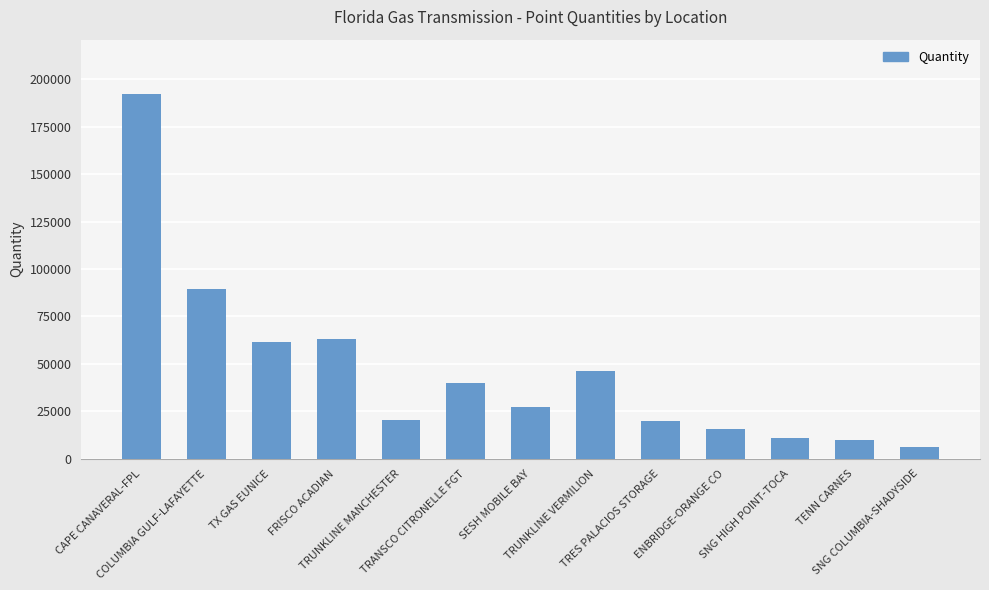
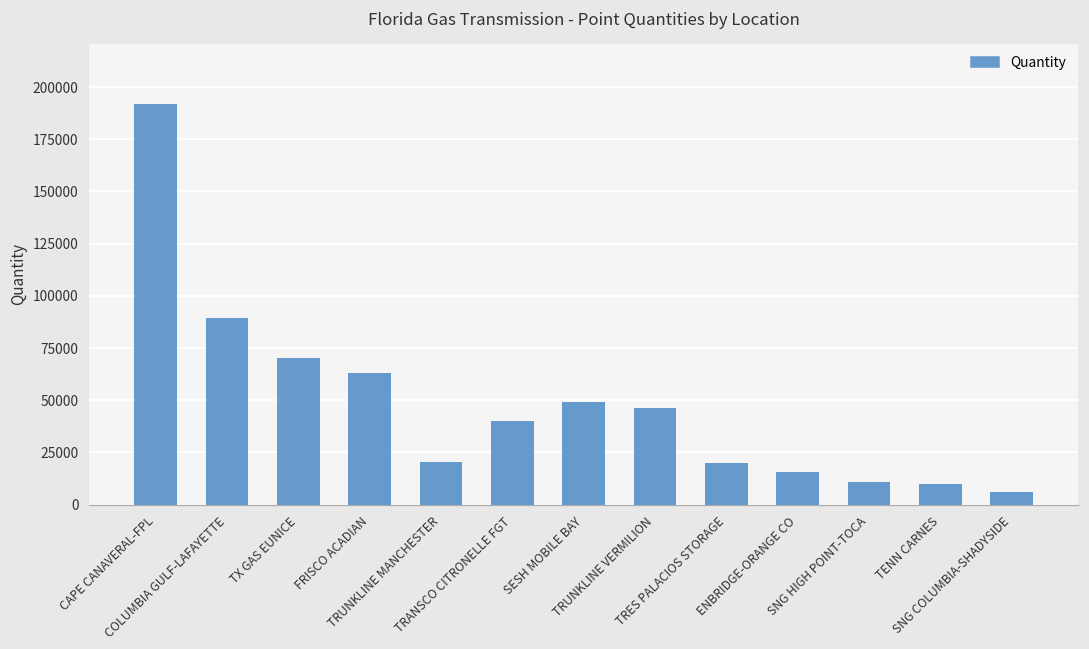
  {
    "CAPE CANAVERAL-FPL": 192000,
    "COLUMBIA GULF-LAFAYETTE": 89000,
-   "TX GAS EUNICE": 61000,
+   "TX GAS EUNICE": 70000,
    "FRISCO ACADIAN": 63000,
    "TRUNKLINE MANCHESTER": 20000,
    "TRANSCO CITRONELLE FGT": 40000,
-   "SESH MOBILE BAY": 27000,
+   "SESH MOBILE BAY": 49000,
    "TRUNKLINE VERMILION": 46000,
    "TRES PALACIOS STORAGE": 20000,
    "ENBRIDGE-ORANGE CO": 15000,
    "SNG HIGH POINT-TOCA": 11000,
    "TENN CARNES": 10000,
    "SNG COLUMBIA-SHADYSIDE": 6000
  }
